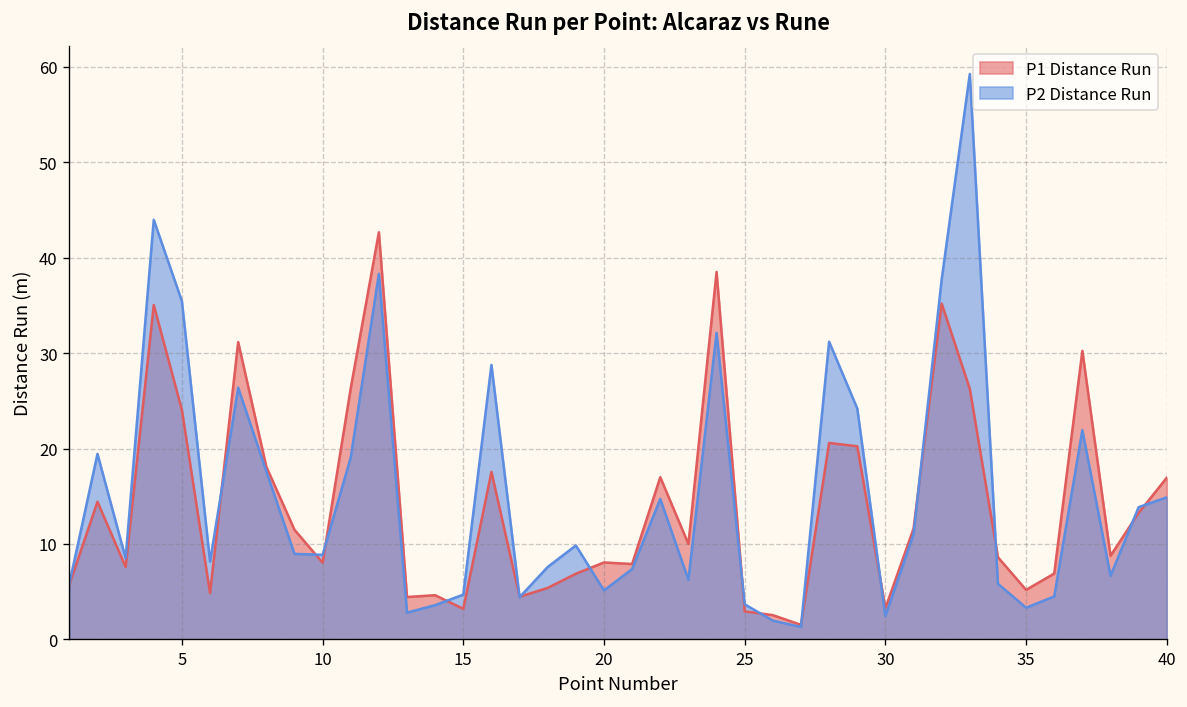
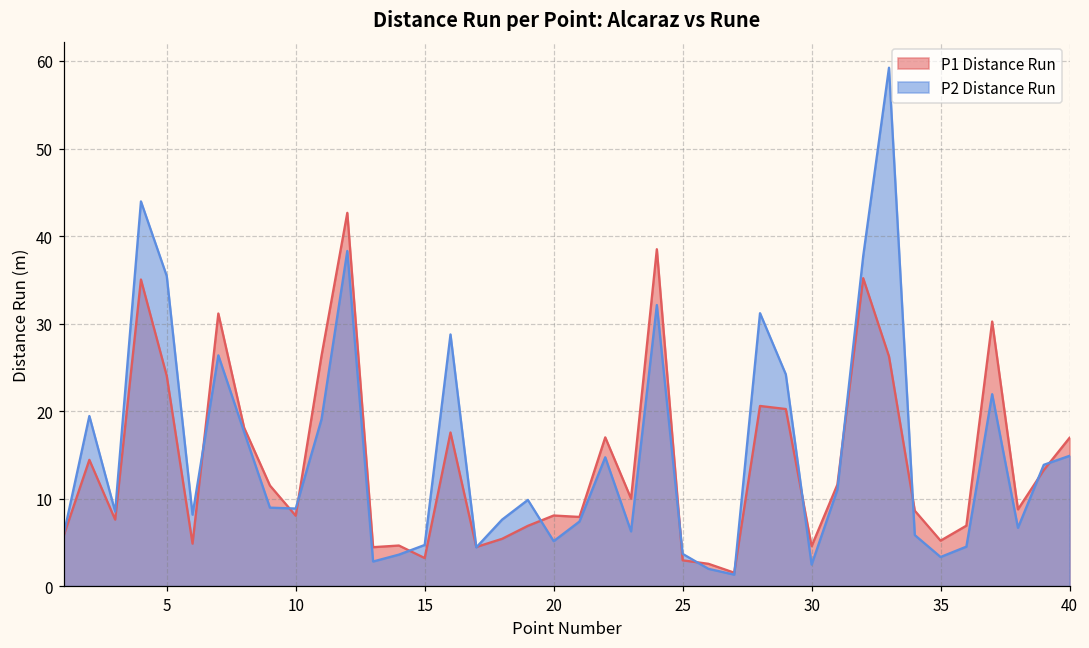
  {
    "P1 Distance Run": {
      "5": 24,
      "10": 8,
      "15": 3,
      "20": 8,
      "25": 3,
-     "30": 3,
+     "30": 5,
      "35": 5,
      "40": 17
    },
    "P2 Distance Run": {
      "5": 35,
      "10": 9,
      "15": 5,
      "20": 5,
      "25": 4,
      "30": 2,
      "35": 3,
      "40": 15
    }
  }
